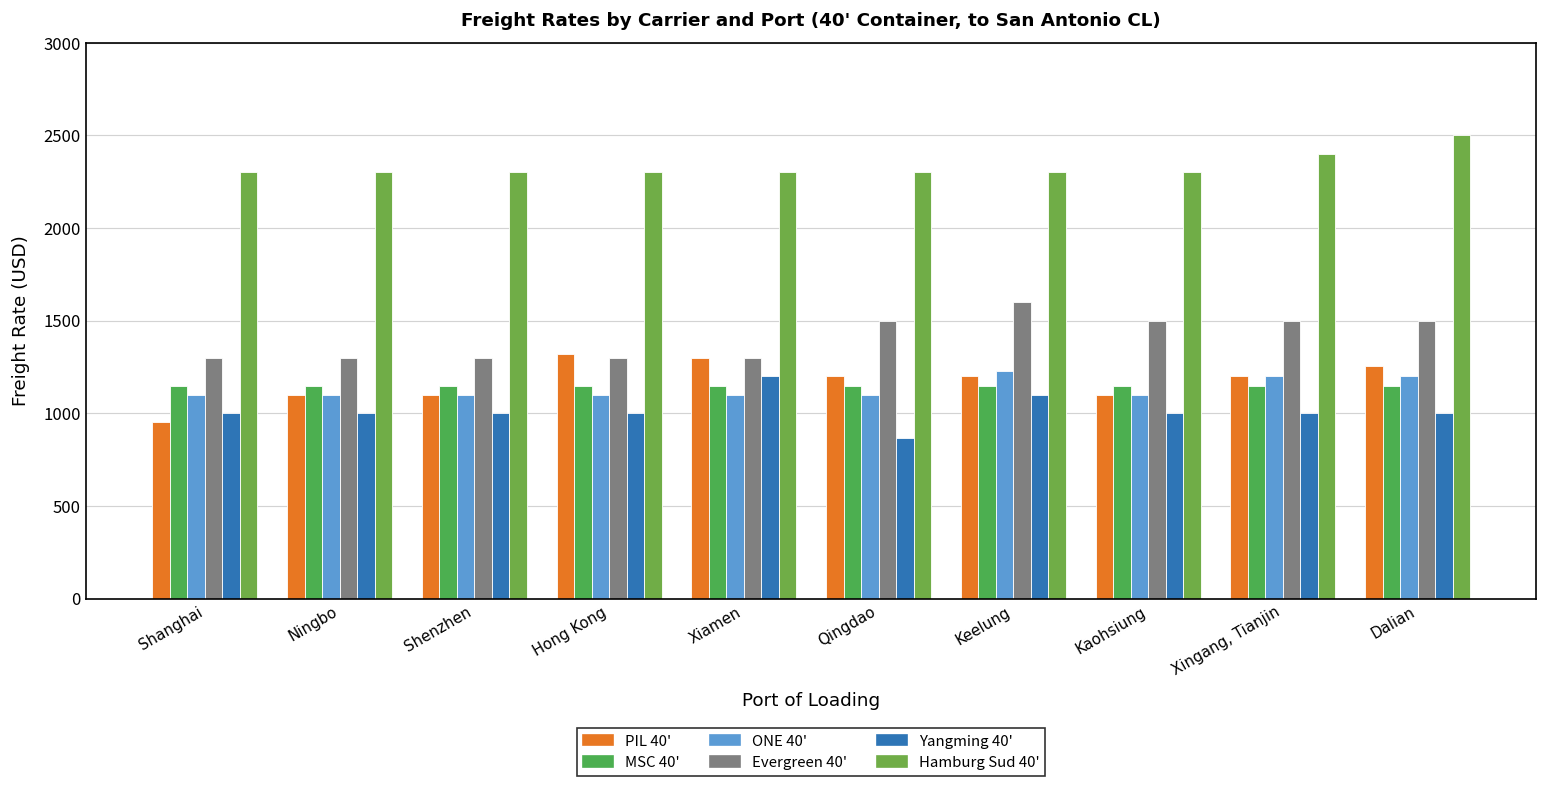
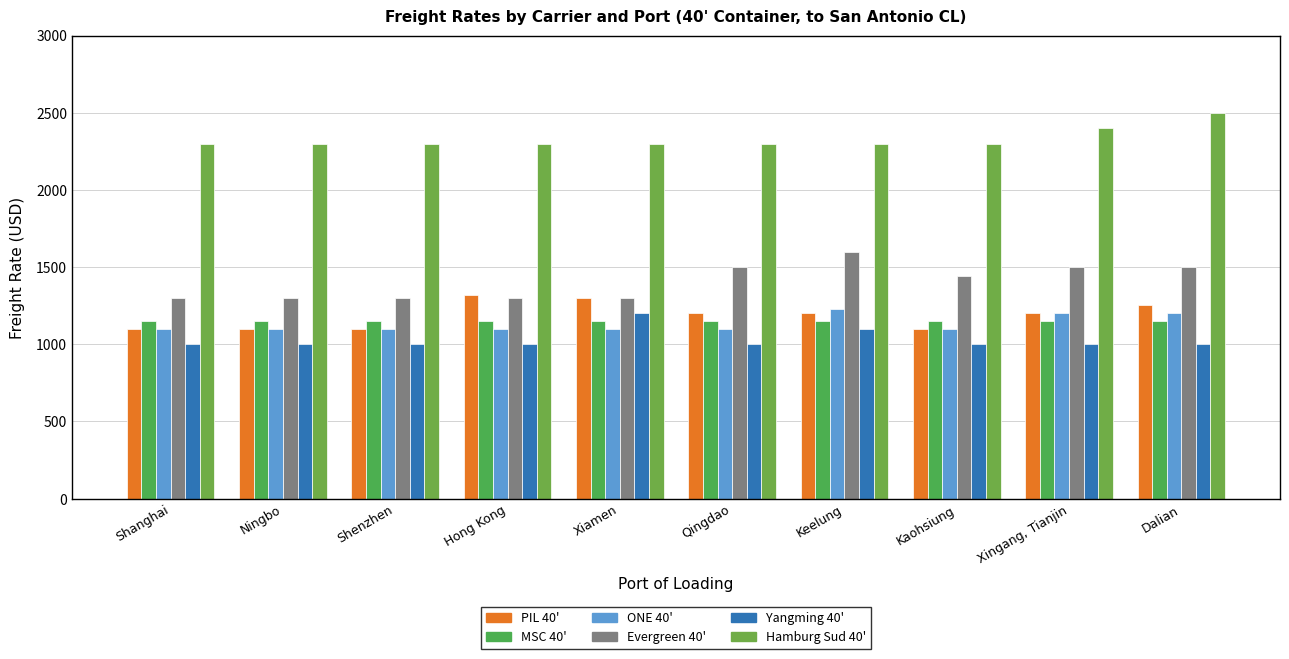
  {
    "PIL 40'": {
-     "Shanghai": 950,
+     "Shanghai": 1100,
      "Ningbo": 1100,
      "Shenzhen": 1100,
      "Hong Kong": 1320,
      "Xiamen": 1300,
      "Qingdao": 1200,
      "Keelung": 1200,
      "Kaohsiung": 1100,
      "Xingang, Tianjin": 1200,
      "Dalian": 1260
    },
    "ONE 40'": {
      "Shanghai": 1100,
      "Ningbo": 1100,
      "Shenzhen": 1100,
      "Hong Kong": 1100,
      "Xiamen": 1100,
      "Qingdao": 1100,
      "Keelung": 1230,
      "Kaohsiung": 1100,
      "Xingang, Tianjin": 1200,
      "Dalian": 1200
    },
    "Evergreen 40'": {
      "Shanghai": 1300,
      "Ningbo": 1300,
      "Shenzhen": 1300,
      "Hong Kong": 1300,
      "Xiamen": 1300,
      "Qingdao": 1500,
      "Keelung": 1600,
-     "Kaohsiung": 1500,
+     "Kaohsiung": 1450,
      "Xingang, Tianjin": 1500,
      "Dalian": 1500
    },
    "Yangming 40'": {
      "Shanghai": 1000,
      "Ningbo": 1000,
      "Shenzhen": 1000,
      "Hong Kong": 1000,
      "Xiamen": 1200,
-     "Qingdao": 870,
+     "Qingdao": 1000,
      "Keelung": 1100,
      "Kaohsiung": 1000,
      "Xingang, Tianjin": 1000,
      "Dalian": 1000
    }
  }
